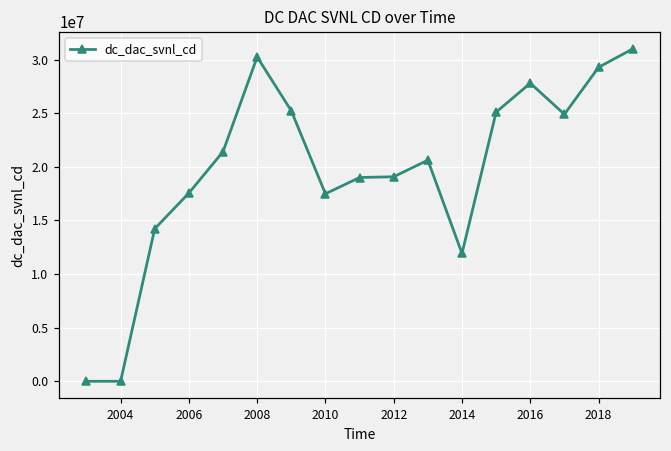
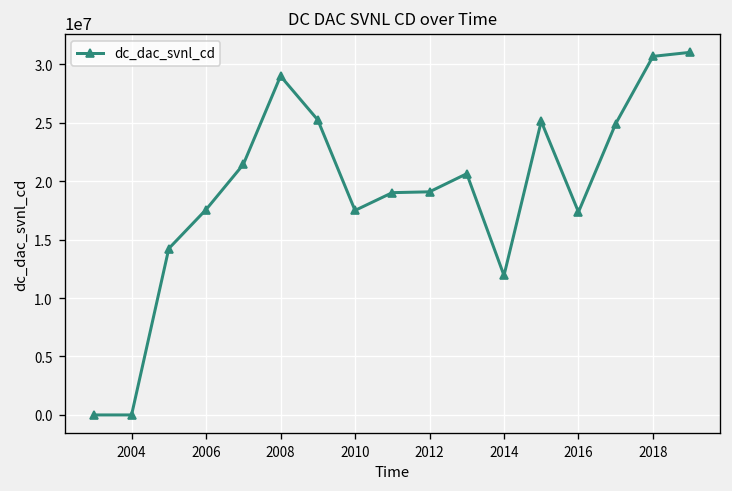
  {
    "2004": 0,
    "2006": 18000000,
-   "2008": 30000000,
+   "2008": 29000000,
    "2010": 17000000,
    "2012": 19000000,
    "2014": 12000000,
-   "2016": 28000000,
-   "2018": 29000000
+   "2016": 17000000,
+   "2018": 31000000
  }
